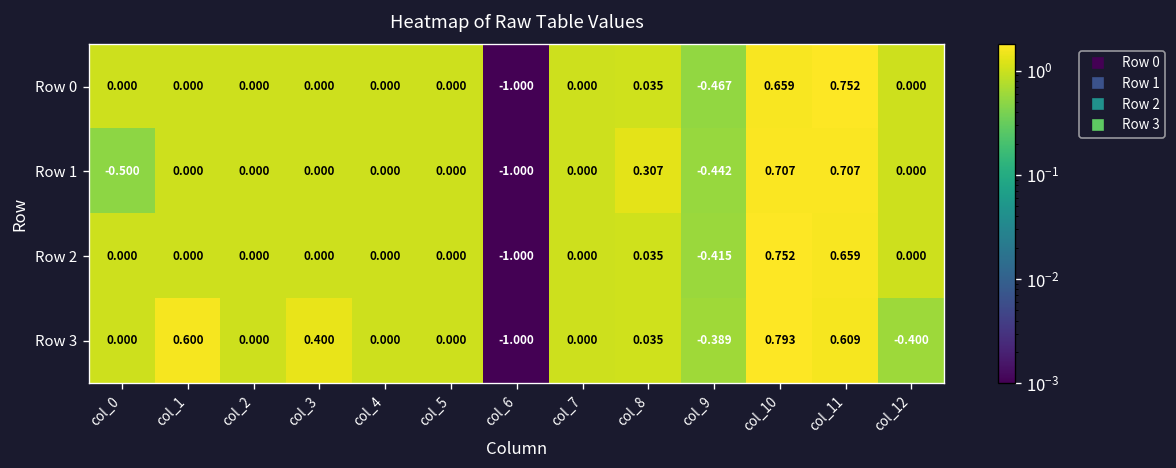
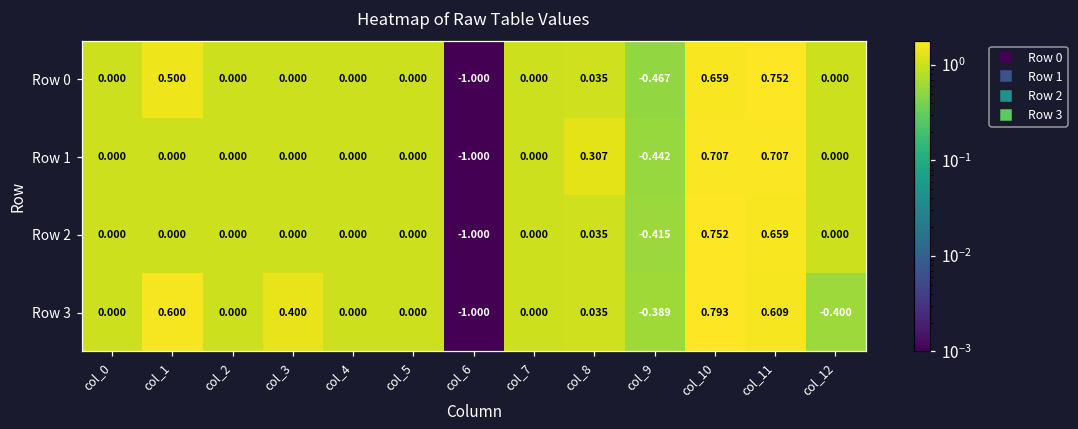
  {
    "Row 0": {
      "col_0": 0.000,
-     "col_1": 0.000,
+     "col_1": 0.500,
      "col_2": 0.000,
      "col_3": 0.000,
      "col_4": 0.000,
      "col_5": 0.000,
      "col_6": -1.000,
      "col_7": 0.000,
      "col_8": 0.035,
      "col_9": -0.467,
      "col_10": 0.659,
      "col_11": 0.752,
      "col_12": 0.000
    },
    "Row 1": {
-     "col_0": -0.500,
+     "col_0": 0.000,
      "col_1": 0.000,
      "col_2": 0.000,
      "col_3": 0.000,
      "col_4": 0.000,
      "col_5": 0.000,
      "col_6": -1.000,
      "col_7": 0.000,
      "col_8": 0.307,
      "col_9": -0.442,
      "col_10": 0.707,
      "col_11": 0.707,
      "col_12": 0.000
    },
    "Row 2": {
      "col_0": 0.000,
      "col_1": 0.000,
      "col_2": 0.000,
      "col_3": 0.000,
      "col_4": 0.000,
      "col_5": 0.000,
      "col_6": -1.000,
      "col_7": 0.000,
      "col_8": 0.035,
      "col_9": -0.415,
      "col_10": 0.752,
      "col_11": 0.659,
      "col_12": 0.000
    },
    "Row 3": {
      "col_0": 0.000,
      "col_1": 0.600,
      "col_2": 0.000,
      "col_3": 0.400,
      "col_4": 0.000,
      "col_5": 0.000,
      "col_6": -1.000,
      "col_7": 0.000,
      "col_8": 0.035,
      "col_9": -0.389,
      "col_10": 0.793,
      "col_11": 0.609,
      "col_12": -0.400
    }
  }
